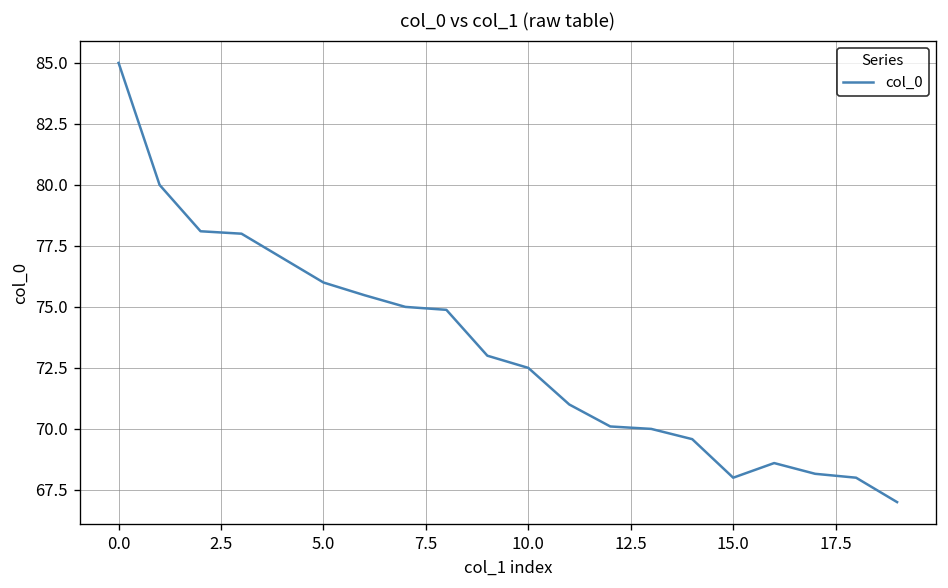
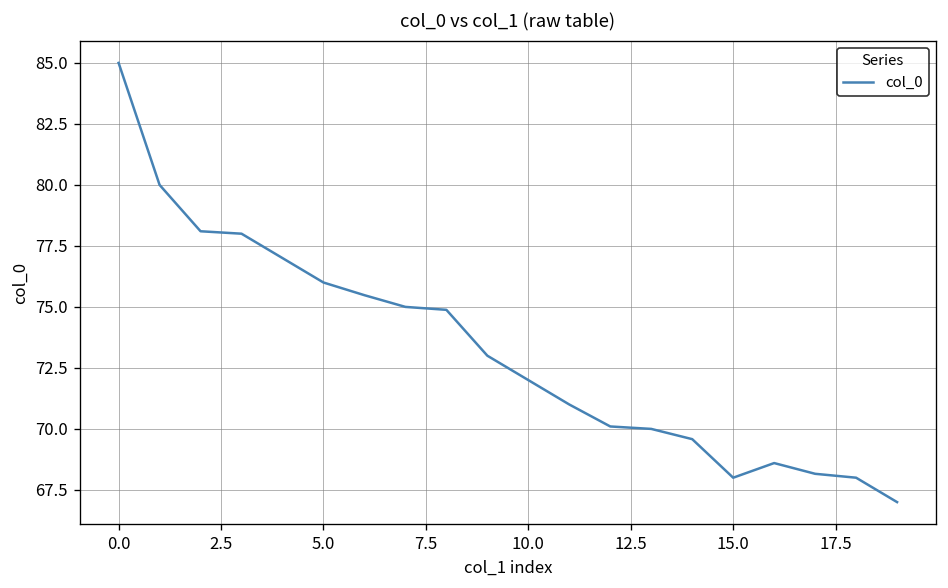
  {
    "0.0": 85.0,
    "5.0": 76.0,
-   "10.0": 72.5,
+   "10.0": 72.0,
    "15.0": 68.0
  }
